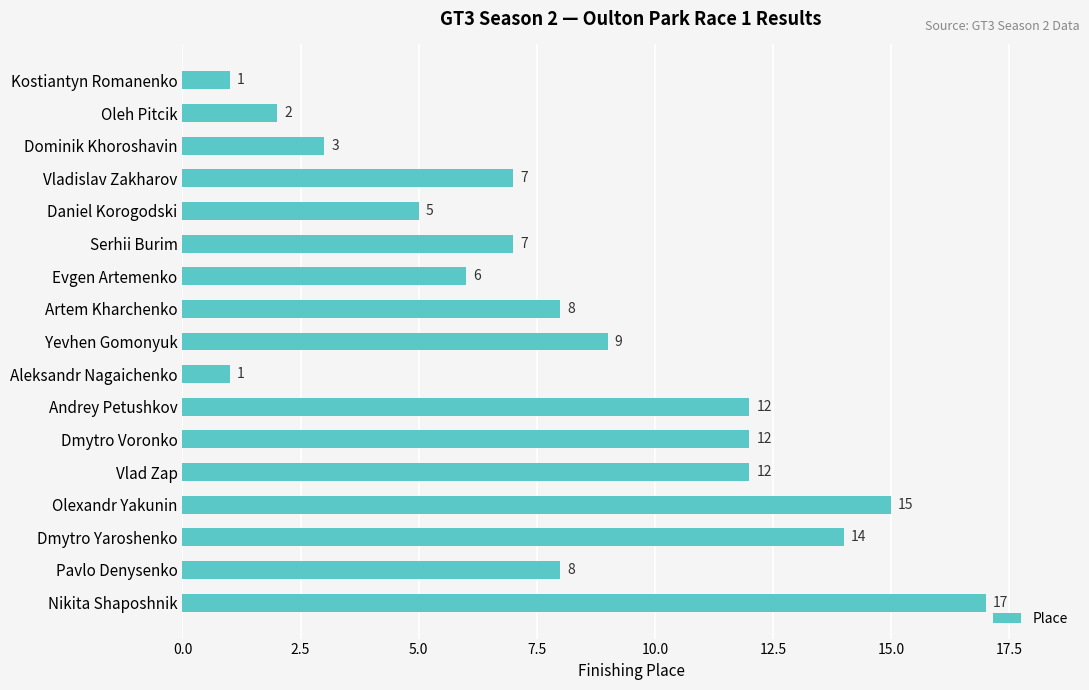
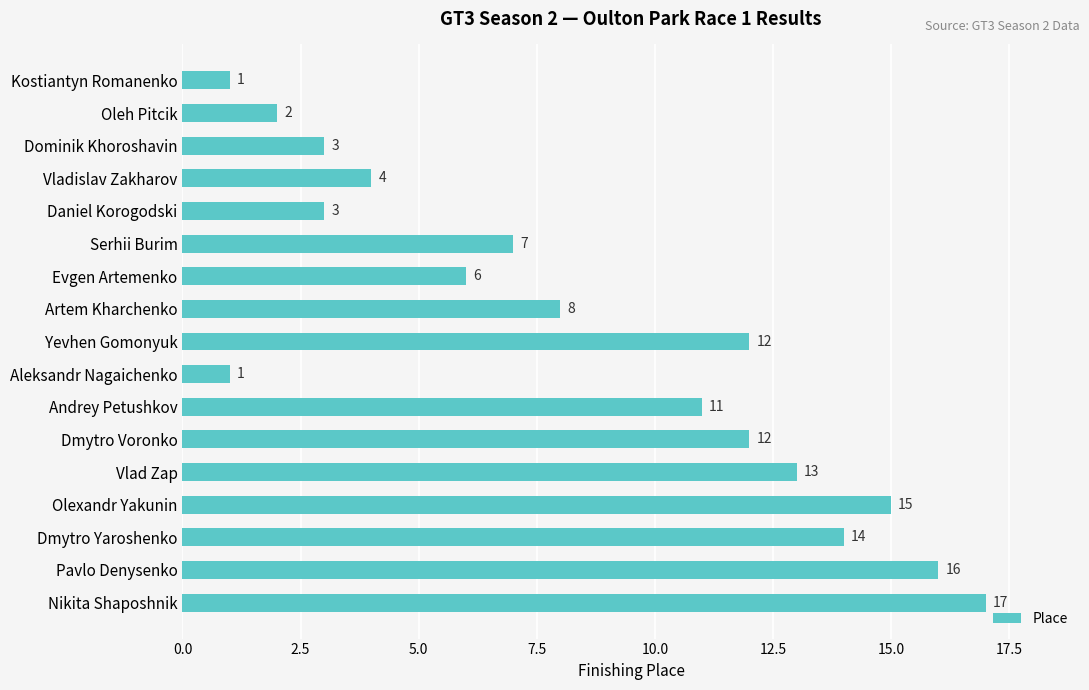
  {
    "Kostiantyn Romanenko": 1,
    "Oleh Pitcik": 2,
    "Dominik Khoroshavin": 3,
-   "Vladislav Zakharov": 7,
-   "Daniel Korogodski": 5,
+   "Vladislav Zakharov": 4,
+   "Daniel Korogodski": 3,
    "Serhii Burim": 7,
    "Evgen Artemenko": 6,
    "Artem Kharchenko": 8,
-   "Yevhen Gomonyuk": 9,
+   "Yevhen Gomonyuk": 12,
    "Aleksandr Nagaichenko": 1,
-   "Andrey Petushkov": 12,
+   "Andrey Petushkov": 11,
    "Dmytro Voronko": 12,
-   "Vlad Zap": 12,
+   "Vlad Zap": 13,
    "Olexandr Yakunin": 15,
    "Dmytro Yaroshenko": 14,
-   "Pavlo Denysenko": 8,
+   "Pavlo Denysenko": 16,
    "Nikita Shaposhnik": 17
  }
